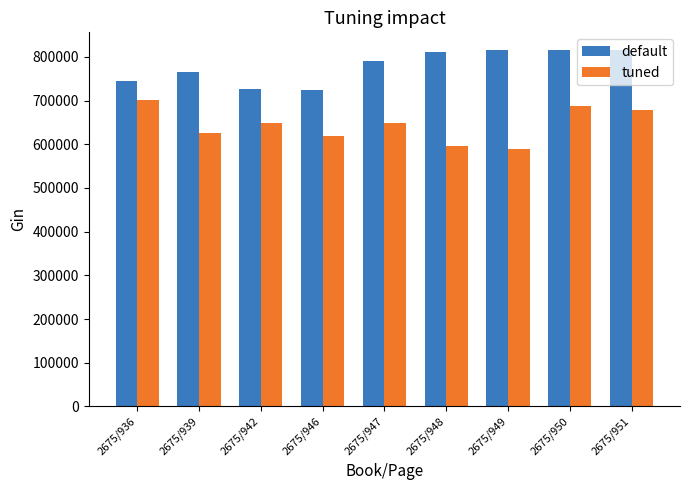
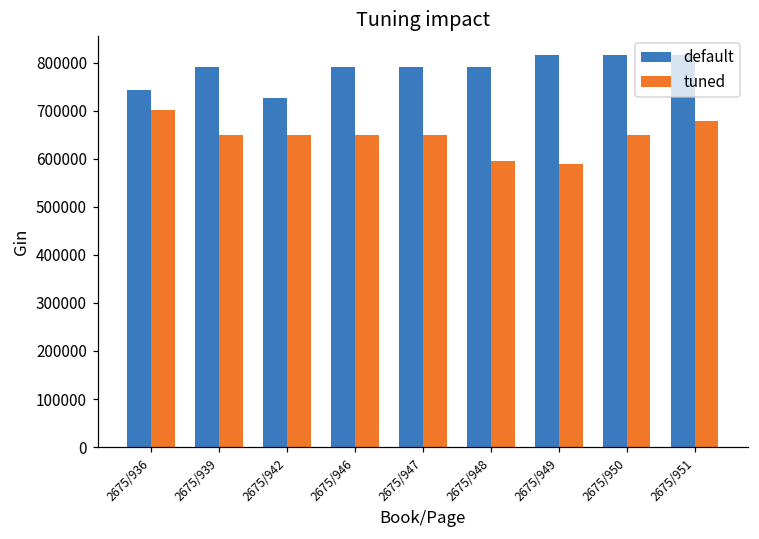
  {
    "default": {
      "2675/936": 740000,
-     "2675/939": 760000,
+     "2675/939": 790000,
      "2675/942": 730000,
-     "2675/946": 720000,
+     "2675/946": 790000,
      "2675/947": 790000,
-     "2675/948": 810000,
+     "2675/948": 790000,
      "2675/949": 820000,
      "2675/950": 820000
    },
    "tuned": {
      "2675/936": 700000,
-     "2675/939": 630000,
+     "2675/939": 650000,
      "2675/942": 650000,
-     "2675/946": 620000,
+     "2675/946": 650000,
      "2675/947": 650000,
      "2675/948": 600000,
      "2675/949": 590000,
-     "2675/950": 690000,
+     "2675/950": 650000,
      "2675/951": 680000
    }
  }
